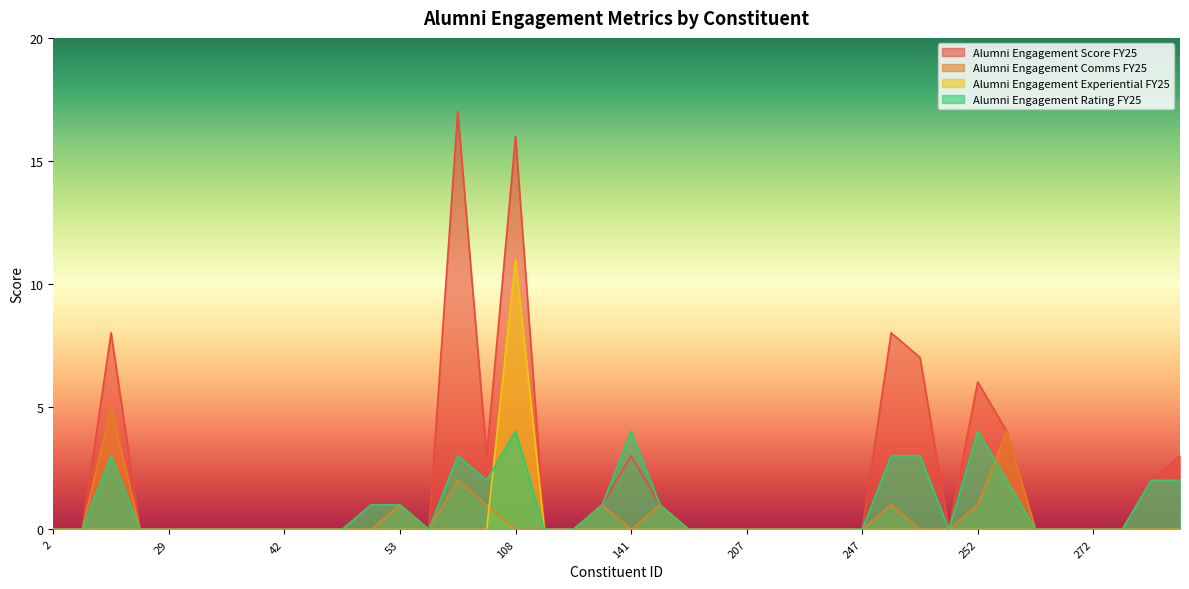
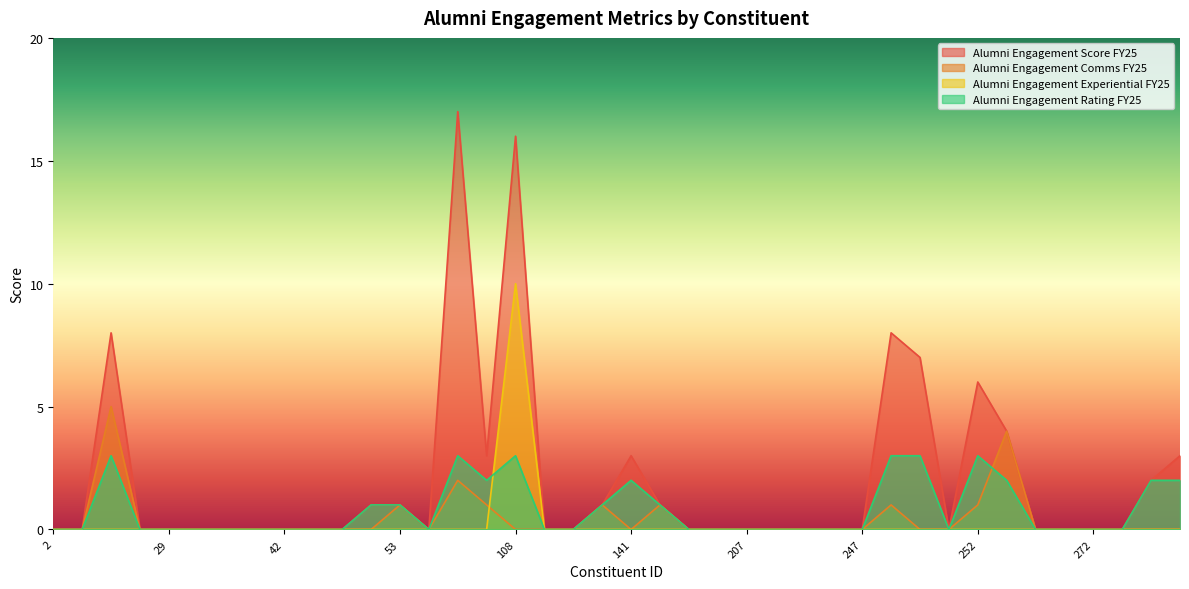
  {
    "Alumni Engagement Experiential FY25": {
      "53": 0,
-     "108": 11,
+     "108": 10,
      "252": 0
    },
    "Alumni Engagement Rating FY25": {
-     "108": 4,
-     "141": 4,
-     "252": 4
+     "108": 3,
+     "141": 2,
+     "252": 3
    }
  }
